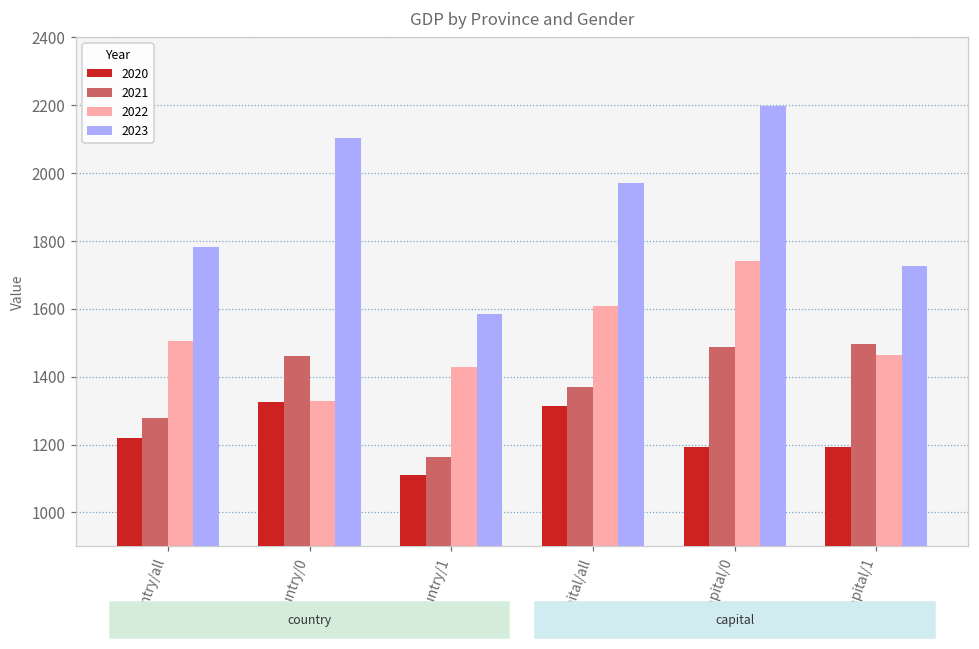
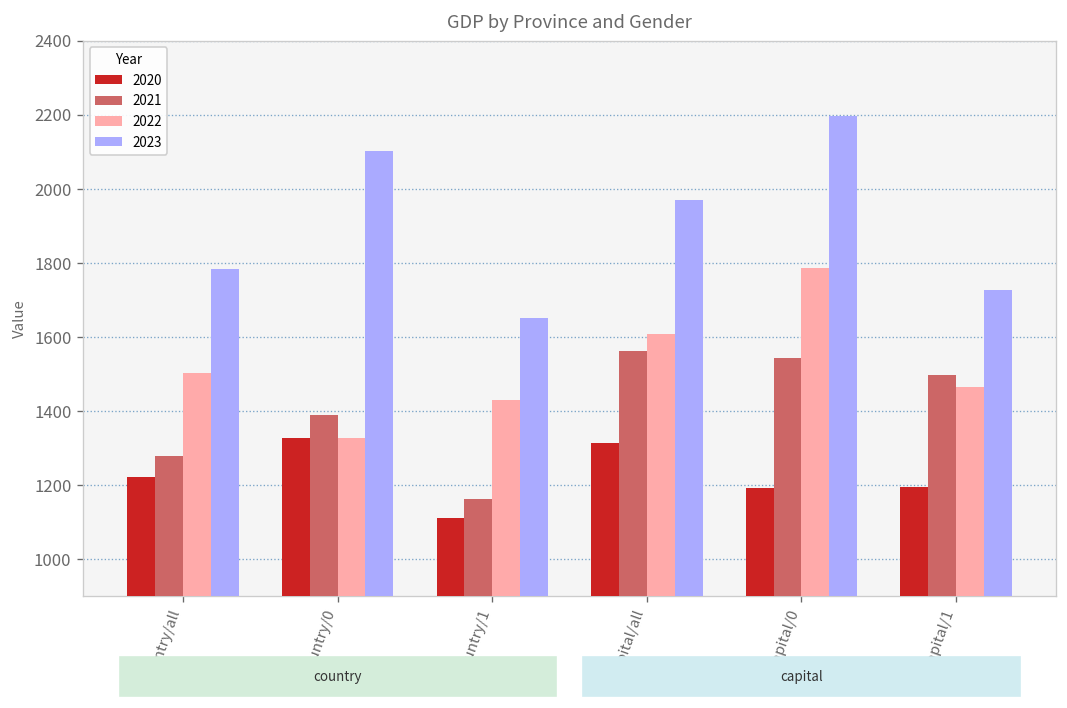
  {
    "2020": {
      "country/all": 1220,
      "country/0": 1330,
      "country/1": 1110,
      "capital/all": 1310,
      "capital/0": 1190,
      "capital/1": 1190
    },
    "2021": {
      "country/all": 1280,
-     "country/0": 1460,
+     "country/0": 1390,
      "country/1": 1160,
-     "capital/all": 1370,
-     "capital/0": 1490,
+     "capital/all": 1560,
+     "capital/0": 1540,
      "capital/1": 1500
    },
    "2022": {
      "country/all": 1500,
      "country/0": 1330,
      "country/1": 1430,
      "capital/all": 1610,
-     "capital/0": 1740,
+     "capital/0": 1790,
      "capital/1": 1460
    },
    "2023": {
      "country/all": 1780,
      "country/0": 2100,
-     "country/1": 1580,
+     "country/1": 1650,
      "capital/all": 1970,
      "capital/0": 2200,
      "capital/1": 1730
    }
  }
